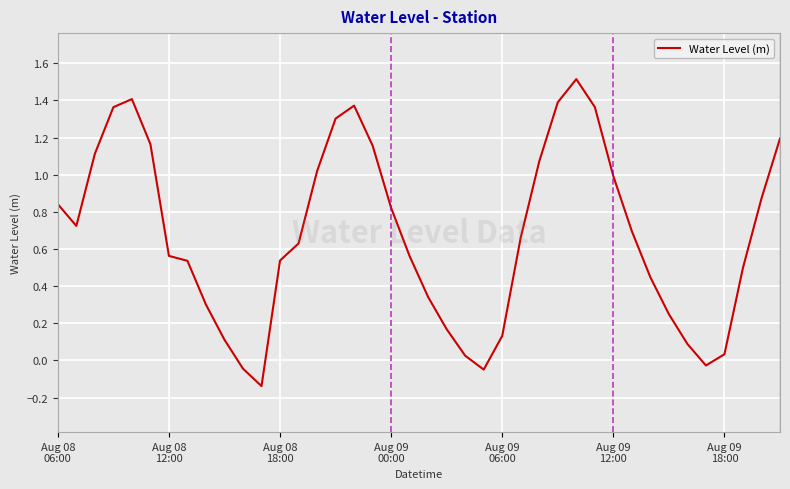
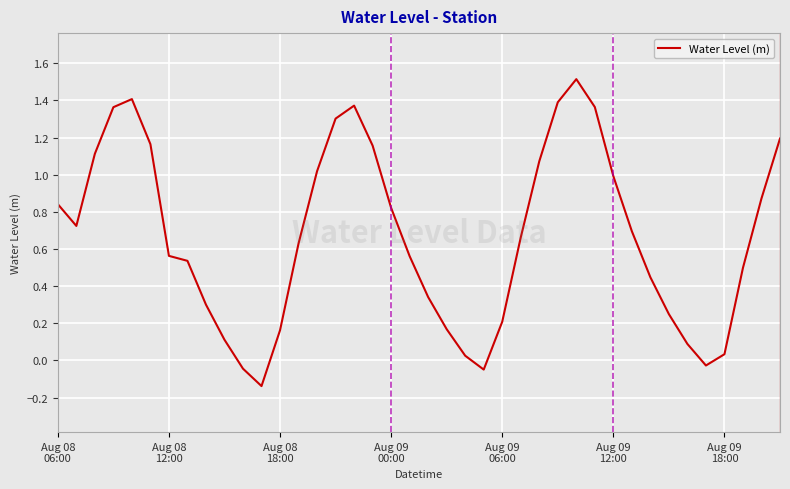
  {
    "Aug 08 06:00": 0.84,
    "Aug 08 12:00": 0.56,
-   "Aug 08 18:00": 0.54,
+   "Aug 08 18:00": 0.16,
    "Aug 09 00:00": 0.82,
-   "Aug 09 06:00": 0.13,
+   "Aug 09 06:00": 0.21,
    "Aug 09 12:00": 0.99,
    "Aug 09 18:00": 0.03
  }
